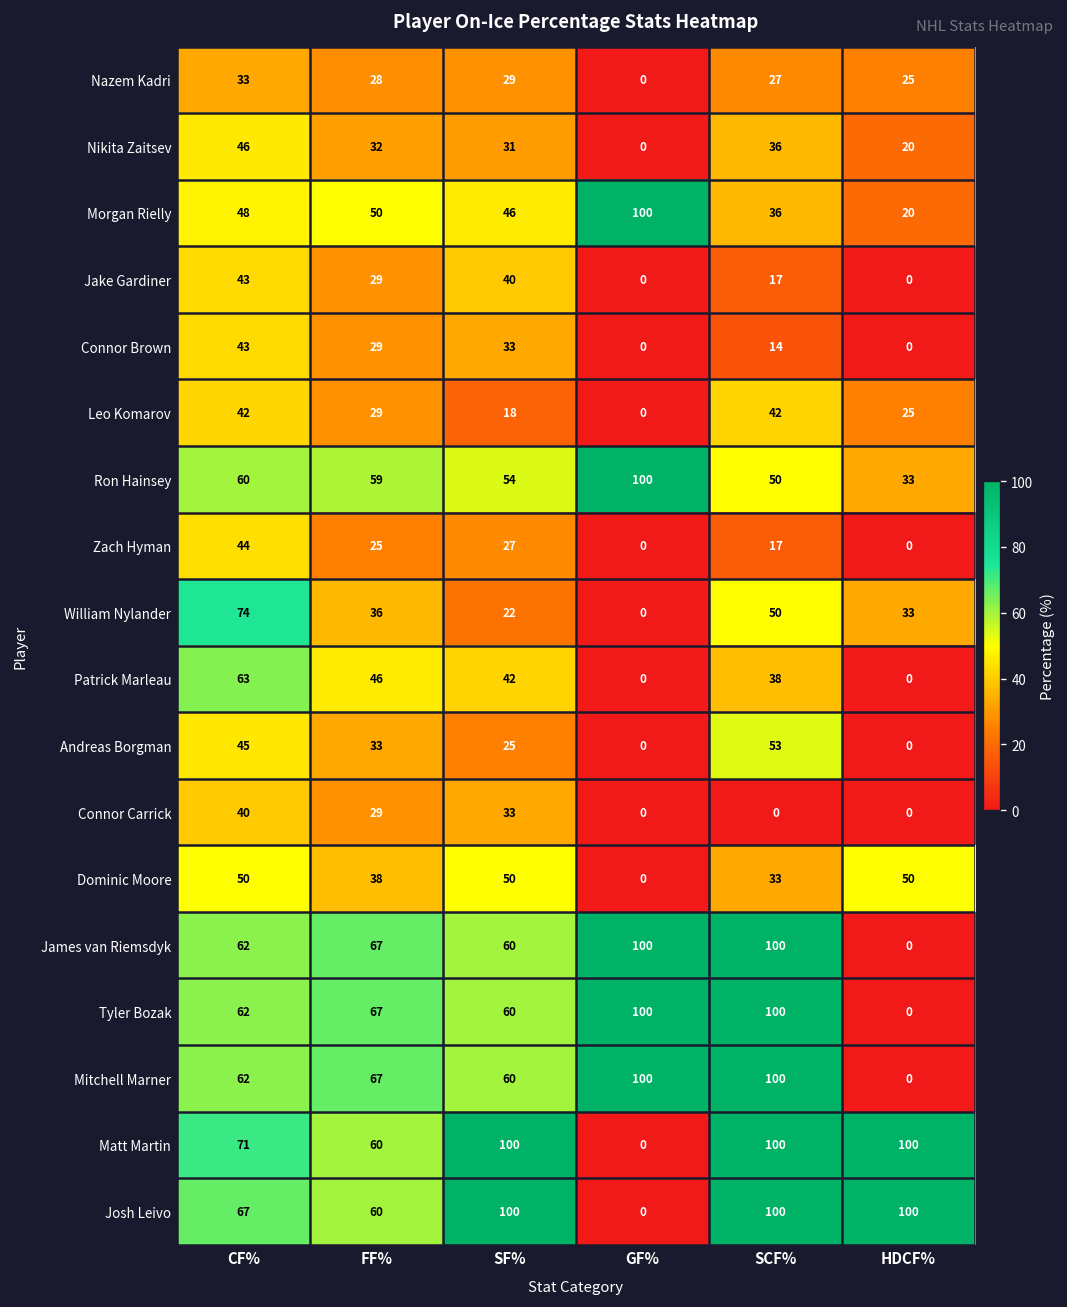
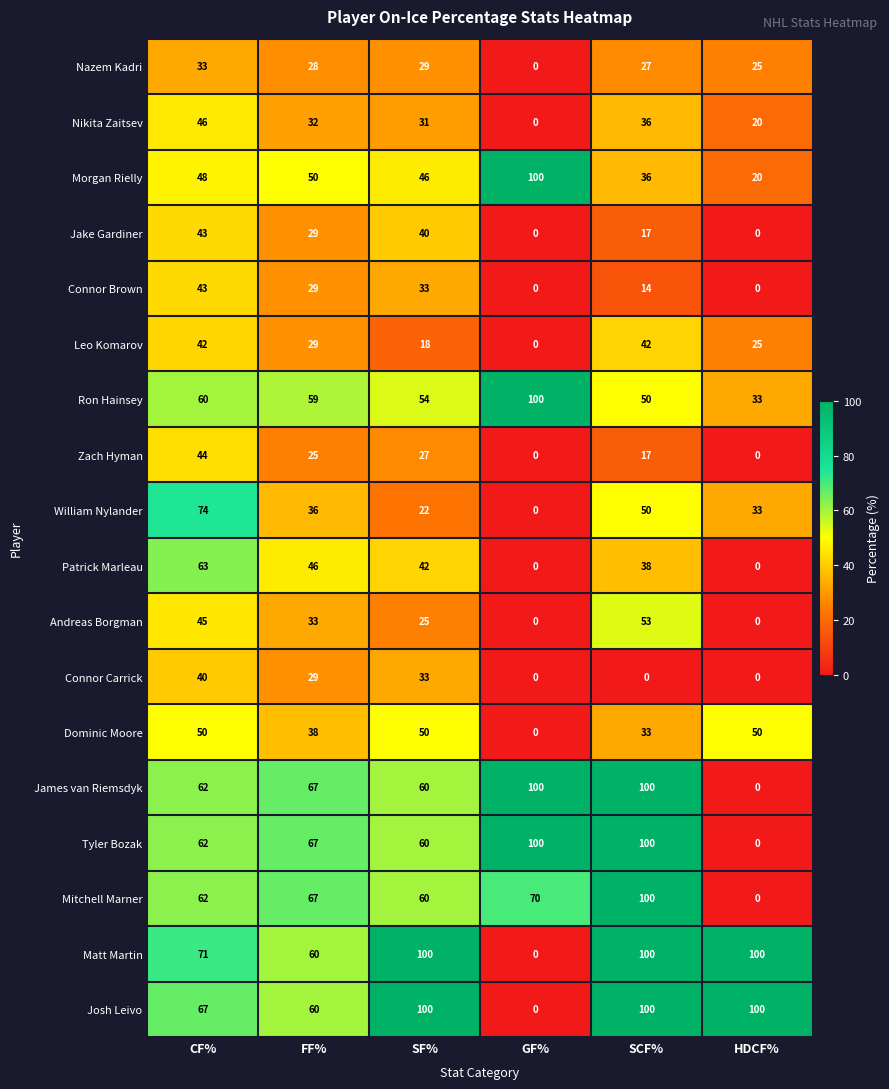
  {
    "Nazem Kadri": {
      "CF%": 33,
      "FF%": 28,
      "SF%": 29,
      "GF%": 0,
      "SCF%": 27,
      "HDCF%": 25
    },
    "Nikita Zaitsev": {
      "CF%": 46,
      "FF%": 32,
      "SF%": 31,
      "GF%": 0,
      "SCF%": 36,
      "HDCF%": 20
    },
    "Morgan Rielly": {
      "CF%": 48,
      "FF%": 50,
      "SF%": 46,
      "GF%": 100,
      "SCF%": 36,
      "HDCF%": 20
    },
    "Jake Gardiner": {
      "CF%": 43,
      "FF%": 29,
      "SF%": 40,
      "GF%": 0,
      "SCF%": 17,
      "HDCF%": 0
    },
    "Connor Brown": {
      "CF%": 43,
      "FF%": 29,
      "SF%": 33,
      "GF%": 0,
      "SCF%": 14,
      "HDCF%": 0
    },
    "Leo Komarov": {
      "CF%": 42,
      "FF%": 29,
      "SF%": 18,
      "GF%": 0,
      "SCF%": 42,
      "HDCF%": 25
    },
    "Ron Hainsey": {
      "CF%": 60,
      "FF%": 59,
      "SF%": 54,
      "GF%": 100,
      "SCF%": 50,
      "HDCF%": 33
    },
    "Zach Hyman": {
      "CF%": 44,
      "FF%": 25,
      "SF%": 27,
      "GF%": 0,
      "SCF%": 17,
      "HDCF%": 0
    },
    "William Nylander": {
      "CF%": 74,
      "FF%": 36,
      "SF%": 22,
      "GF%": 0,
      "SCF%": 50,
      "HDCF%": 33
    },
    "Patrick Marleau": {
      "CF%": 63,
      "FF%": 46,
      "SF%": 42,
      "GF%": 0,
      "SCF%": 38,
      "HDCF%": 0
    },
    "Andreas Borgman": {
      "CF%": 45,
      "FF%": 33,
      "SF%": 25,
      "GF%": 0,
      "SCF%": 53,
      "HDCF%": 0
    },
    "Connor Carrick": {
      "CF%": 40,
      "FF%": 29,
      "SF%": 33,
      "GF%": 0,
      "SCF%": 0,
      "HDCF%": 0
    },
    "Dominic Moore": {
      "CF%": 50,
      "FF%": 38,
      "SF%": 50,
      "GF%": 0,
      "SCF%": 33,
      "HDCF%": 50
    },
    "James van Riemsdyk": {
      "CF%": 62,
      "FF%": 67,
      "SF%": 60,
      "GF%": 100,
      "SCF%": 100,
      "HDCF%": 0
    },
    "Tyler Bozak": {
      "CF%": 62,
      "FF%": 67,
      "SF%": 60,
      "GF%": 100,
      "SCF%": 100,
      "HDCF%": 0
    },
    "Mitchell Marner": {
      "CF%": 62,
      "FF%": 67,
      "SF%": 60,
-     "GF%": 100,
+     "GF%": 70,
      "SCF%": 100,
      "HDCF%": 0
    },
    "Matt Martin": {
      "CF%": 71,
      "FF%": 60,
      "SF%": 100,
      "GF%": 0,
      "SCF%": 100,
      "HDCF%": 100
    },
    "Josh Leivo": {
      "CF%": 67,
      "FF%": 60,
      "SF%": 100,
      "GF%": 0,
      "SCF%": 100,
      "HDCF%": 100
    }
  }
